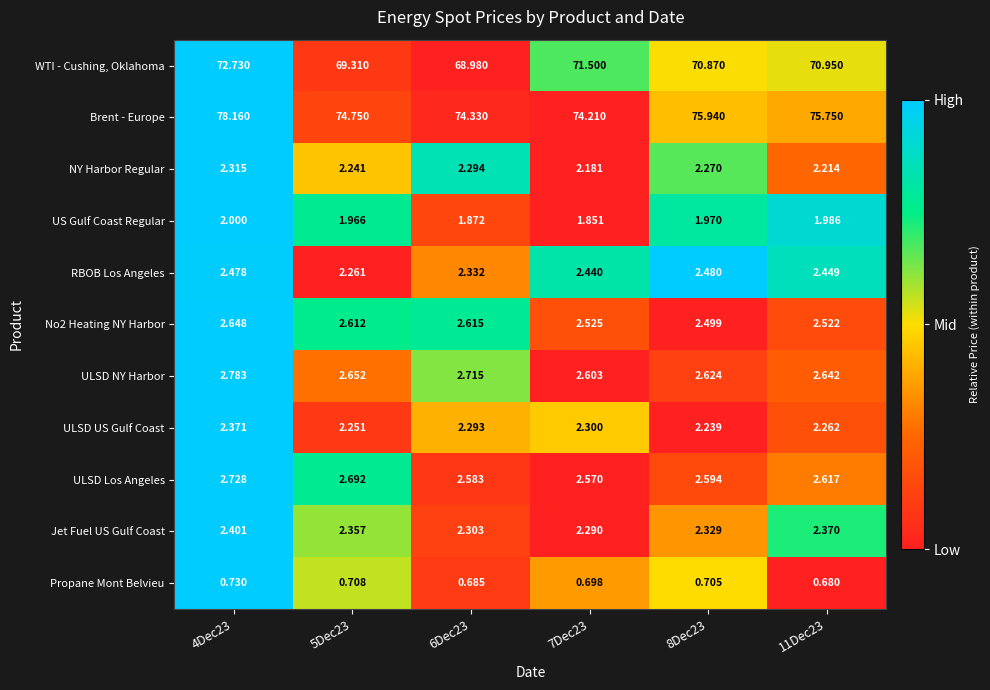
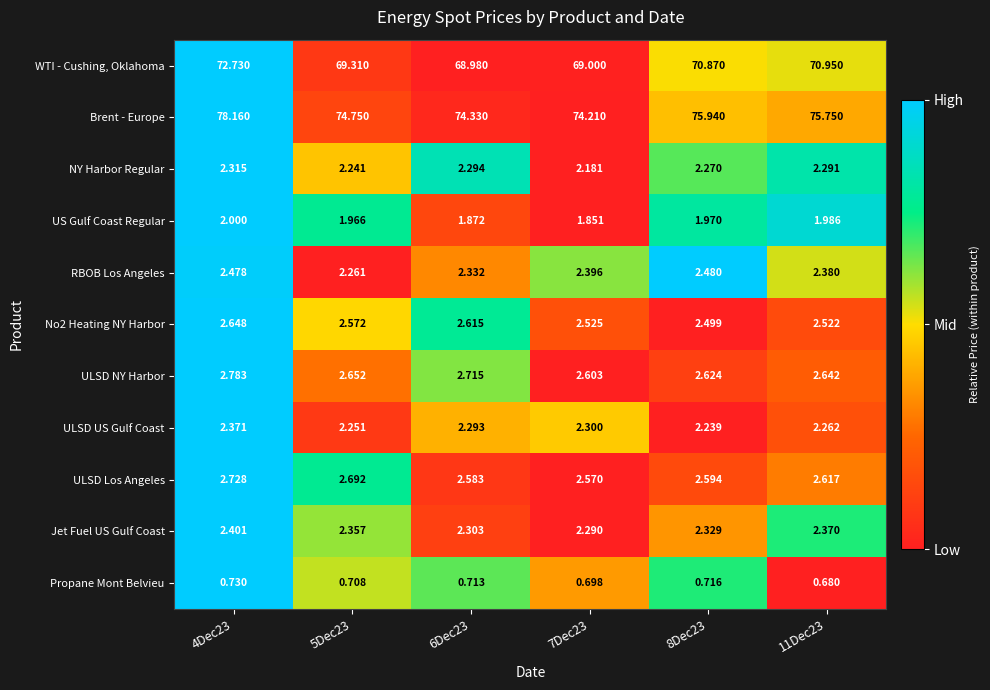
  {
    "WTI - Cushing, Oklahoma": {
      "4Dec23": 72.730,
      "5Dec23": 69.310,
      "6Dec23": 68.980,
-     "7Dec23": 71.500,
+     "7Dec23": 69.000,
      "8Dec23": 70.870,
      "11Dec23": 70.950
    },
    "Brent - Europe": {
      "4Dec23": 78.160,
      "5Dec23": 74.750,
      "6Dec23": 74.330,
      "7Dec23": 74.210,
      "8Dec23": 75.940,
      "11Dec23": 75.750
    },
    "NY Harbor Regular": {
      "4Dec23": 2.315,
      "5Dec23": 2.241,
      "6Dec23": 2.294,
      "7Dec23": 2.181,
      "8Dec23": 2.270,
-     "11Dec23": 2.214
+     "11Dec23": 2.291
    },
    "US Gulf Coast Regular": {
      "4Dec23": 2.000,
      "5Dec23": 1.966,
      "6Dec23": 1.872,
      "7Dec23": 1.851,
      "8Dec23": 1.970,
      "11Dec23": 1.986
    },
    "RBOB Los Angeles": {
      "4Dec23": 2.478,
      "5Dec23": 2.261,
      "6Dec23": 2.332,
-     "7Dec23": 2.440,
+     "7Dec23": 2.396,
      "8Dec23": 2.480,
-     "11Dec23": 2.449
+     "11Dec23": 2.380
    },
    "No2 Heating NY Harbor": {
      "4Dec23": 2.648,
-     "5Dec23": 2.612,
+     "5Dec23": 2.572,
      "6Dec23": 2.615,
      "7Dec23": 2.525,
      "8Dec23": 2.499,
      "11Dec23": 2.522
    },
    "ULSD NY Harbor": {
      "4Dec23": 2.783,
      "5Dec23": 2.652,
      "6Dec23": 2.715,
      "7Dec23": 2.603,
      "8Dec23": 2.624,
      "11Dec23": 2.642
    },
    "ULSD US Gulf Coast": {
      "4Dec23": 2.371,
      "5Dec23": 2.251,
      "6Dec23": 2.293,
      "7Dec23": 2.300,
      "8Dec23": 2.239,
      "11Dec23": 2.262
    },
    "ULSD Los Angeles": {
      "4Dec23": 2.728,
      "5Dec23": 2.692,
      "6Dec23": 2.583,
      "7Dec23": 2.570,
      "8Dec23": 2.594,
      "11Dec23": 2.617
    },
    "Jet Fuel US Gulf Coast": {
      "4Dec23": 2.401,
      "5Dec23": 2.357,
      "6Dec23": 2.303,
      "7Dec23": 2.290,
      "8Dec23": 2.329,
      "11Dec23": 2.370
    },
    "Propane Mont Belvieu": {
      "4Dec23": 0.730,
      "5Dec23": 0.708,
-     "6Dec23": 0.685,
+     "6Dec23": 0.713,
      "7Dec23": 0.698,
-     "8Dec23": 0.705,
+     "8Dec23": 0.716,
      "11Dec23": 0.680
    }
  }
